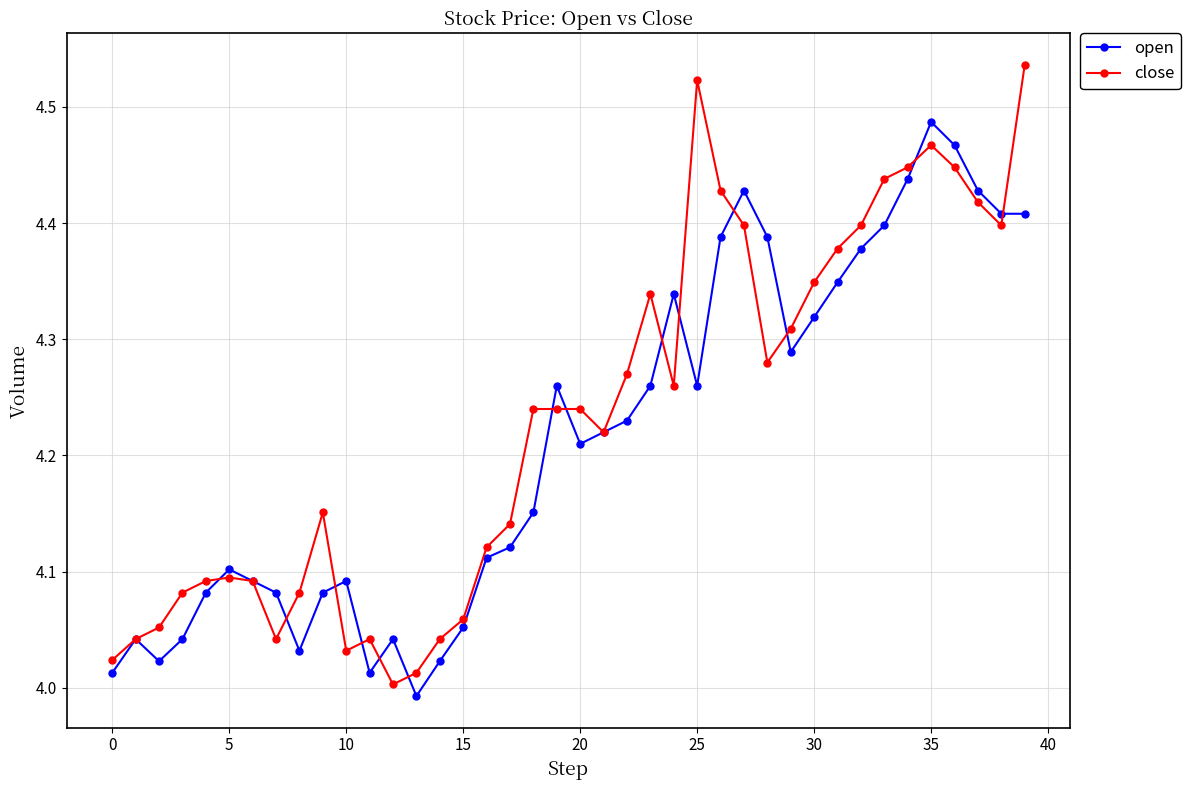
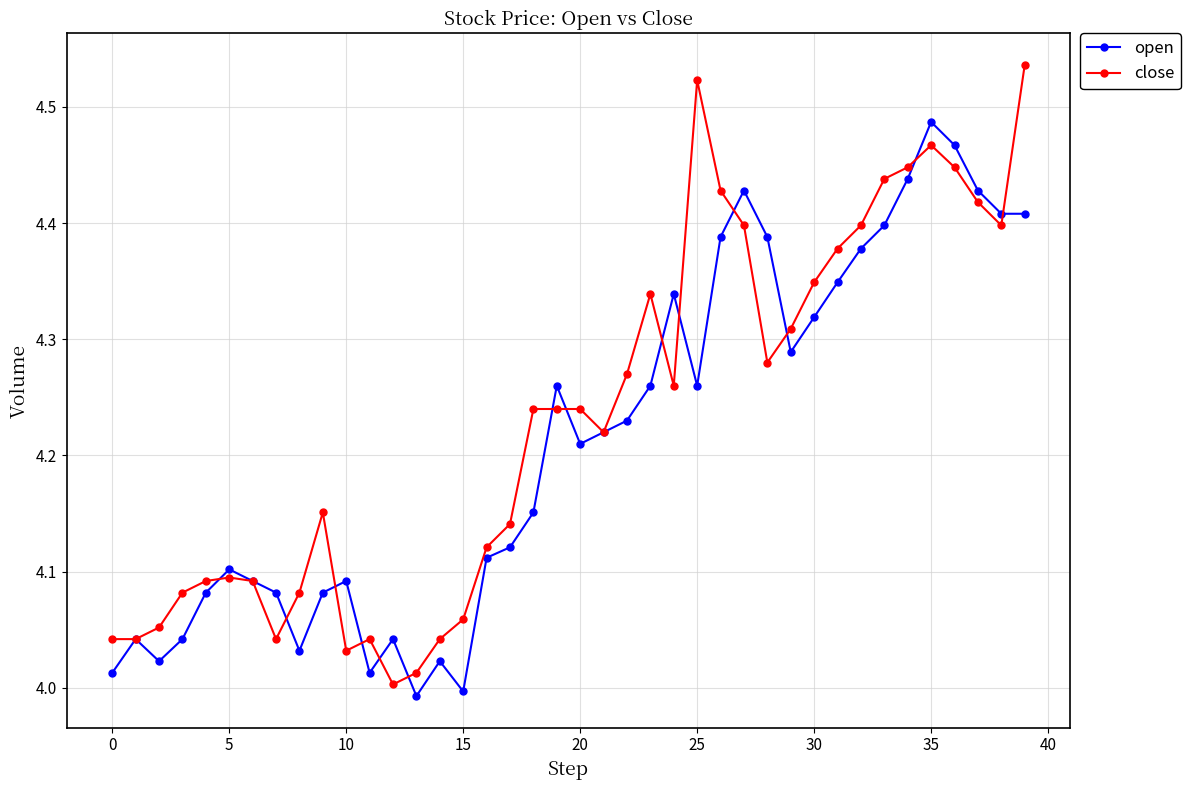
  {
    "open": {
      "0": 4.013,
      "5": 4.102,
      "10": 4.092,
-     "15": 4.052,
+     "15": 3.997,
      "20": 4.210,
      "25": 4.260,
      "30": 4.319,
      "35": 4.487
    },
    "close": {
-     "0": 4.024,
+     "0": 4.042,
      "5": 4.095,
      "10": 4.032,
      "15": 4.059,
      "20": 4.240,
      "25": 4.523,
      "30": 4.349,
      "35": 4.467
    }
  }
